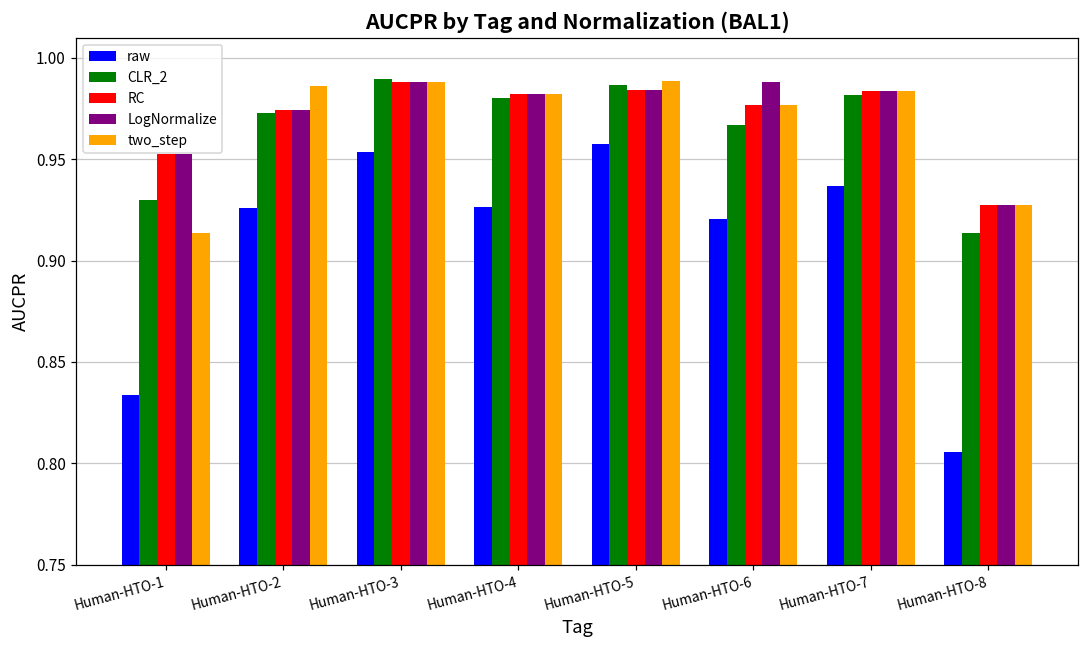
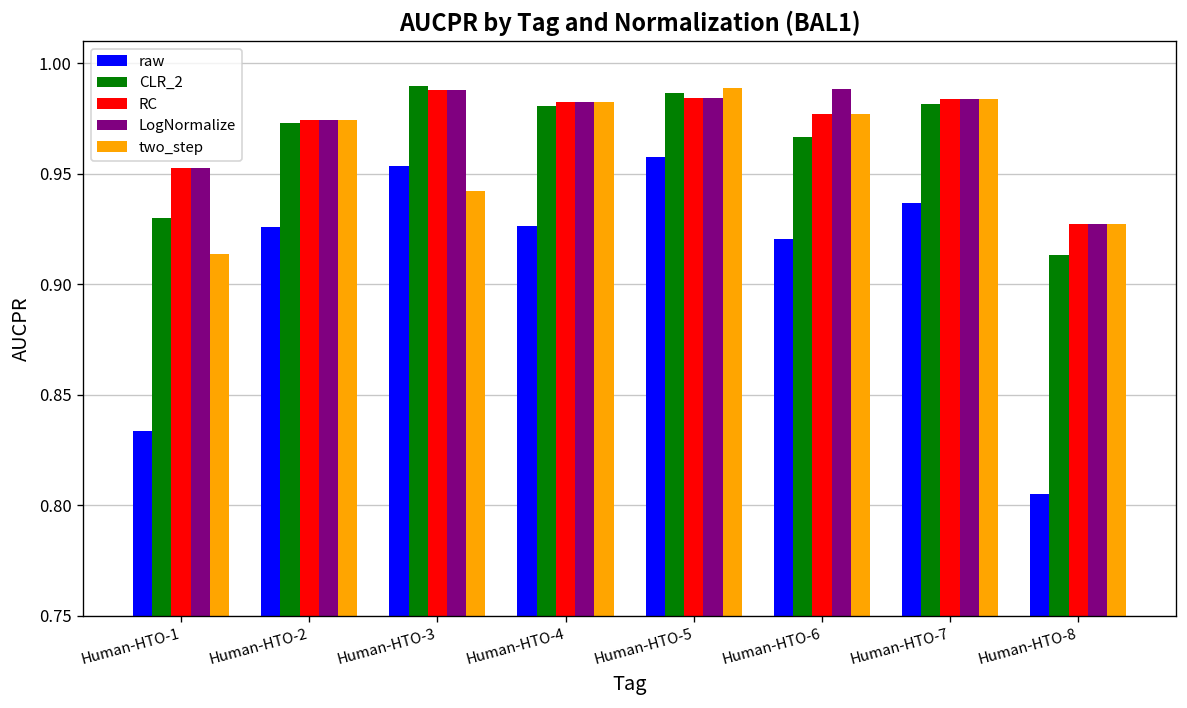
  {
    "raw": {
      "Human-HTO-1": 0.834,
      "Human-HTO-2": 0.926,
      "Human-HTO-3": 0.954,
      "Human-HTO-4": 0.926,
      "Human-HTO-5": 0.958,
      "Human-HTO-6": 0.920,
      "Human-HTO-7": 0.937,
      "Human-HTO-8": 0.805
    },
    "CLR_2": {
      "Human-HTO-1": 0.930,
      "Human-HTO-2": 0.973,
      "Human-HTO-3": 0.990,
      "Human-HTO-4": 0.980,
      "Human-HTO-5": 0.987,
      "Human-HTO-6": 0.967,
      "Human-HTO-7": 0.982,
      "Human-HTO-8": 0.913
    },
    "RC": {
      "Human-HTO-2": 0.974,
      "Human-HTO-3": 0.988,
      "Human-HTO-4": 0.982,
      "Human-HTO-5": 0.984,
      "Human-HTO-6": 0.977,
      "Human-HTO-7": 0.984,
      "Human-HTO-8": 0.927
    },
    "LogNormalize": {
      "Human-HTO-2": 0.974,
      "Human-HTO-3": 0.988,
      "Human-HTO-4": 0.982,
      "Human-HTO-5": 0.984,
      "Human-HTO-6": 0.988,
      "Human-HTO-7": 0.984,
      "Human-HTO-8": 0.927
    },
    "two_step": {
      "Human-HTO-1": 0.914,
-     "Human-HTO-2": 0.986,
-     "Human-HTO-3": 0.988,
+     "Human-HTO-2": 0.974,
+     "Human-HTO-3": 0.942,
      "Human-HTO-4": 0.982,
      "Human-HTO-5": 0.989,
      "Human-HTO-6": 0.977,
      "Human-HTO-7": 0.984,
      "Human-HTO-8": 0.927
    }
  }
